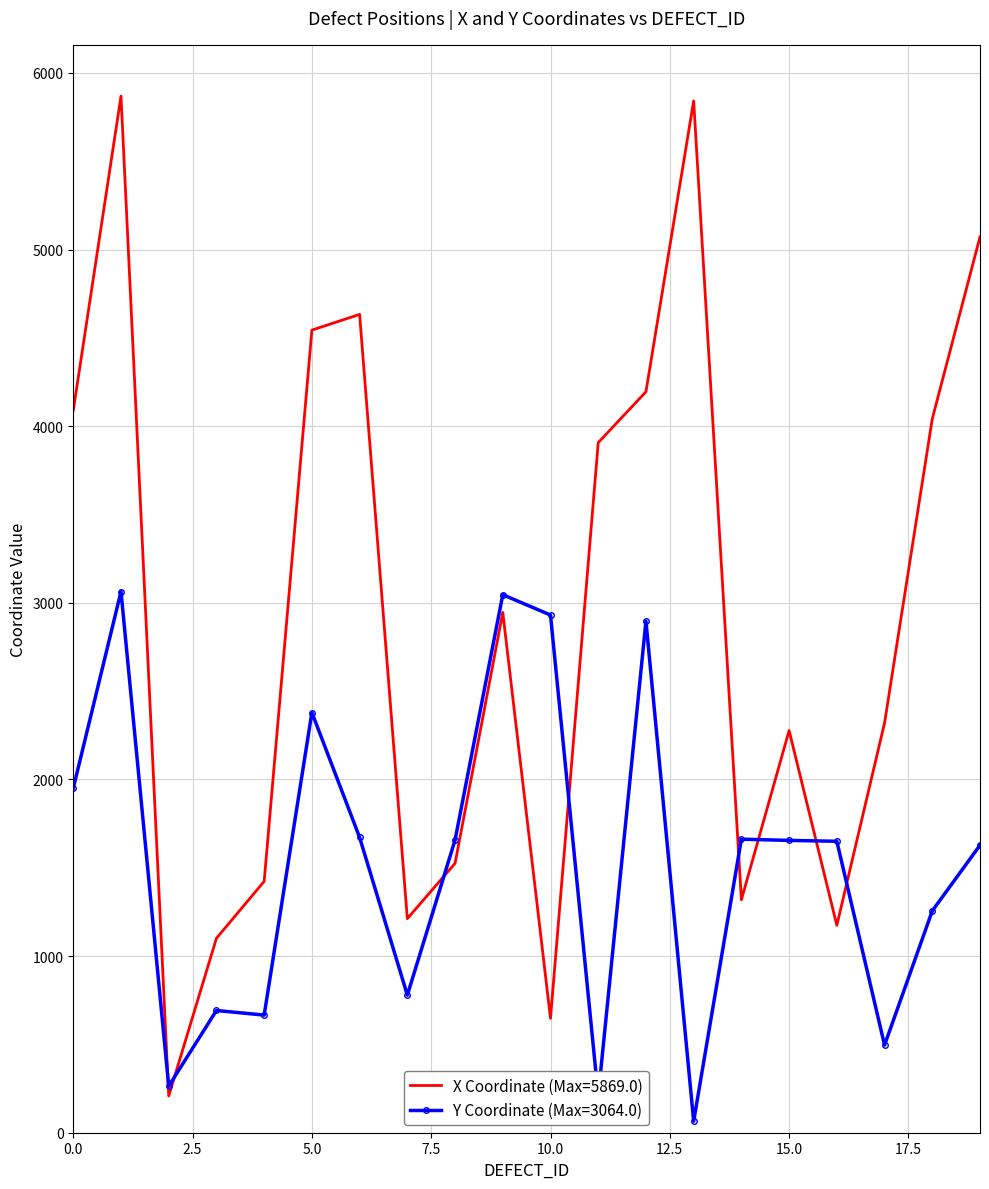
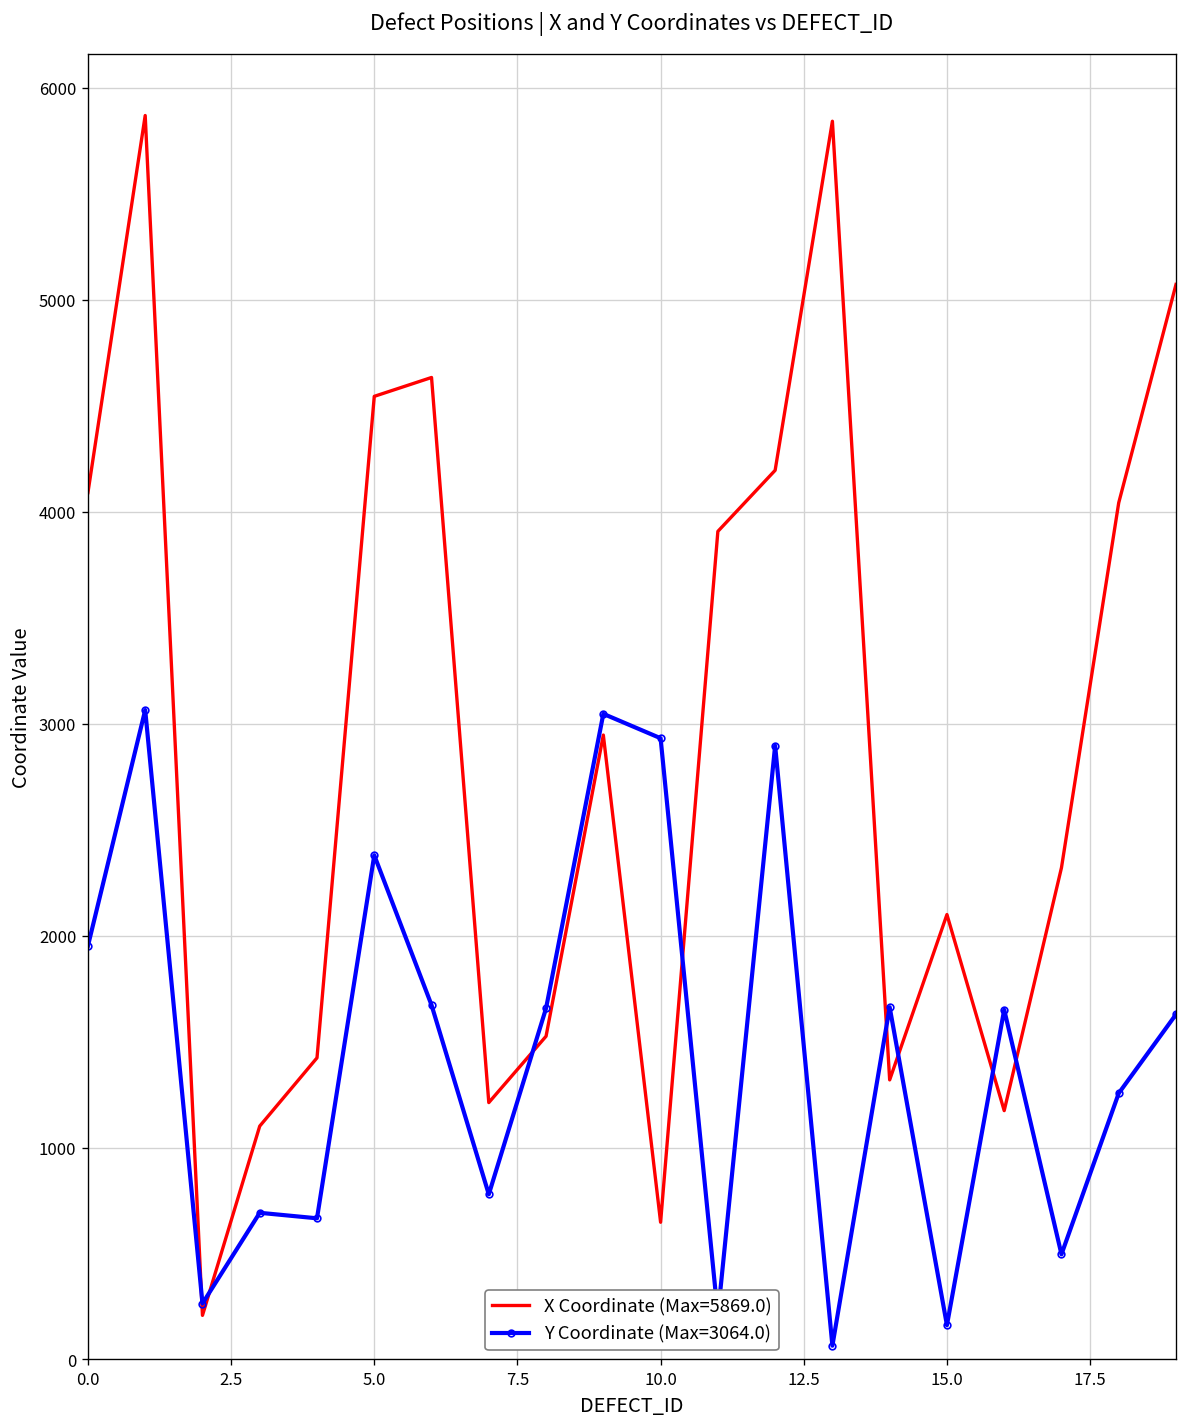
  {
    "X Coordinate (Max=5869.0)": {
      "0.0": 4090,
      "5.0": 4540,
      "10.0": 650,
-     "15.0": 2280
+     "15.0": 2100
    },
    "Y Coordinate (Max=3064.0)": {
      "0.0": 1950,
      "5.0": 2380,
      "10.0": 2930,
-     "15.0": 1660
+     "15.0": 160
    }
  }
